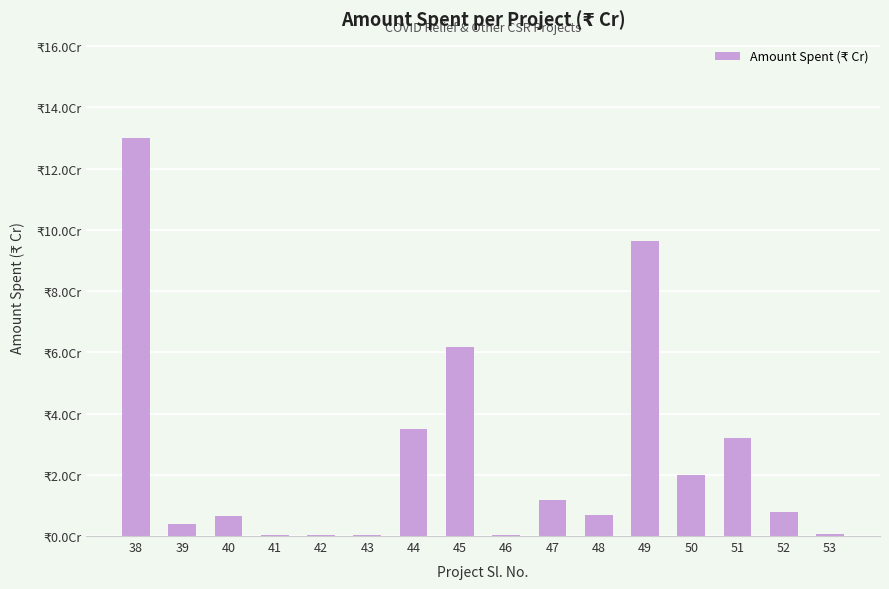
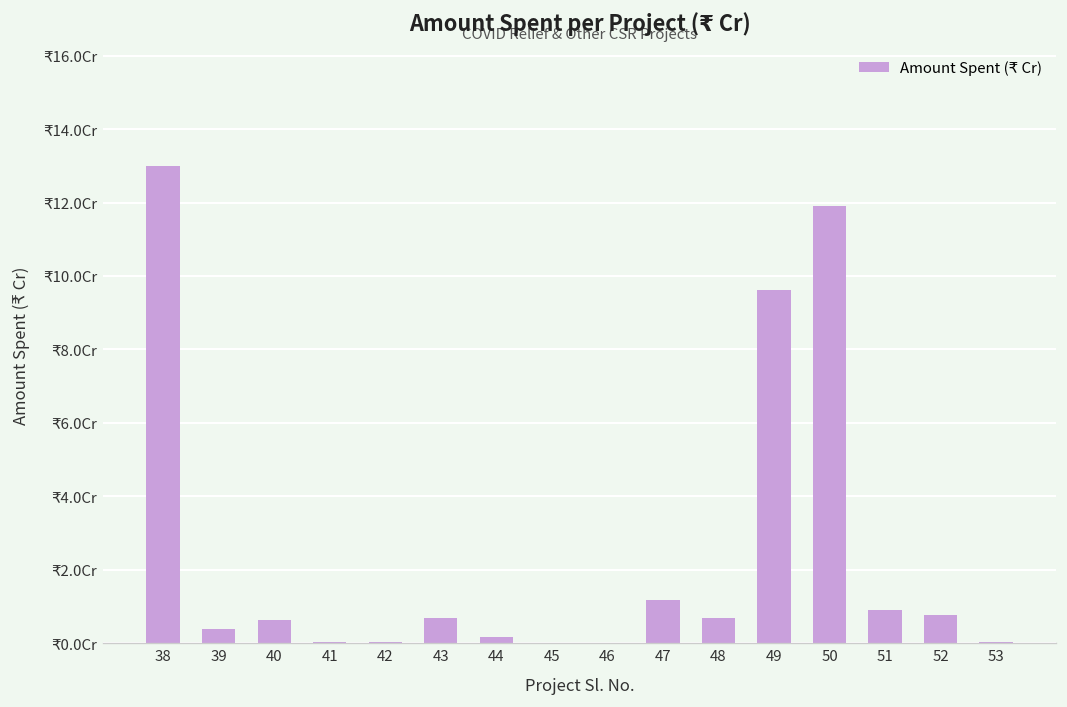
  {
    "38": "₹13.0Cr",
    "39": "₹0.4Cr",
    "40": "₹0.7Cr",
-   "43": "₹0.0Cr",
-   "44": "₹3.5Cr",
-   "45": "₹6.2Cr",
+   "43": "₹0.7Cr",
+   "44": "₹0.2Cr",
+   "45": "₹0.0Cr",
    "47": "₹1.2Cr",
    "48": "₹0.7Cr",
    "49": "₹9.6Cr",
-   "50": "₹2.0Cr",
-   "51": "₹3.2Cr",
+   "50": "₹11.9Cr",
+   "51": "₹0.9Cr",
    "52": "₹0.8Cr"
  }
